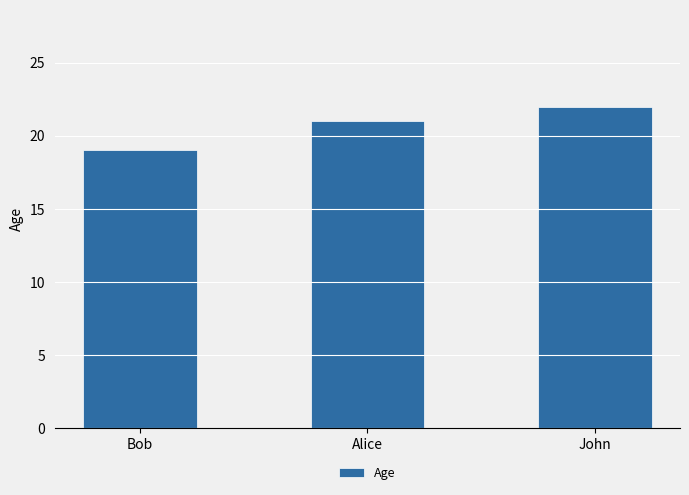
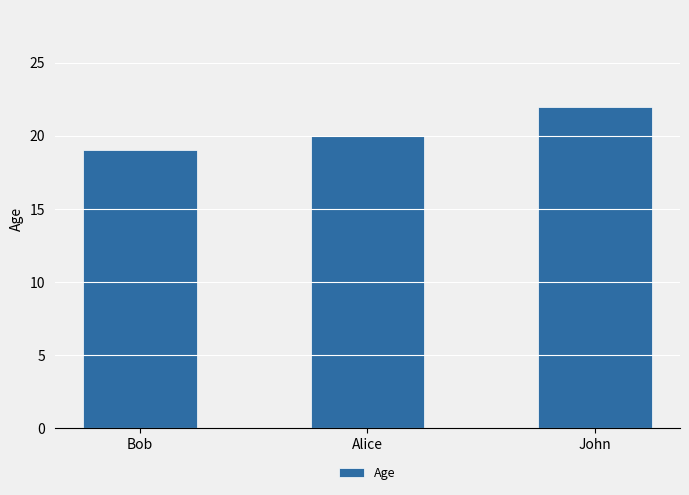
  {
    "Bob": 19,
-   "Alice": 21,
+   "Alice": 20,
    "John": 22
  }
